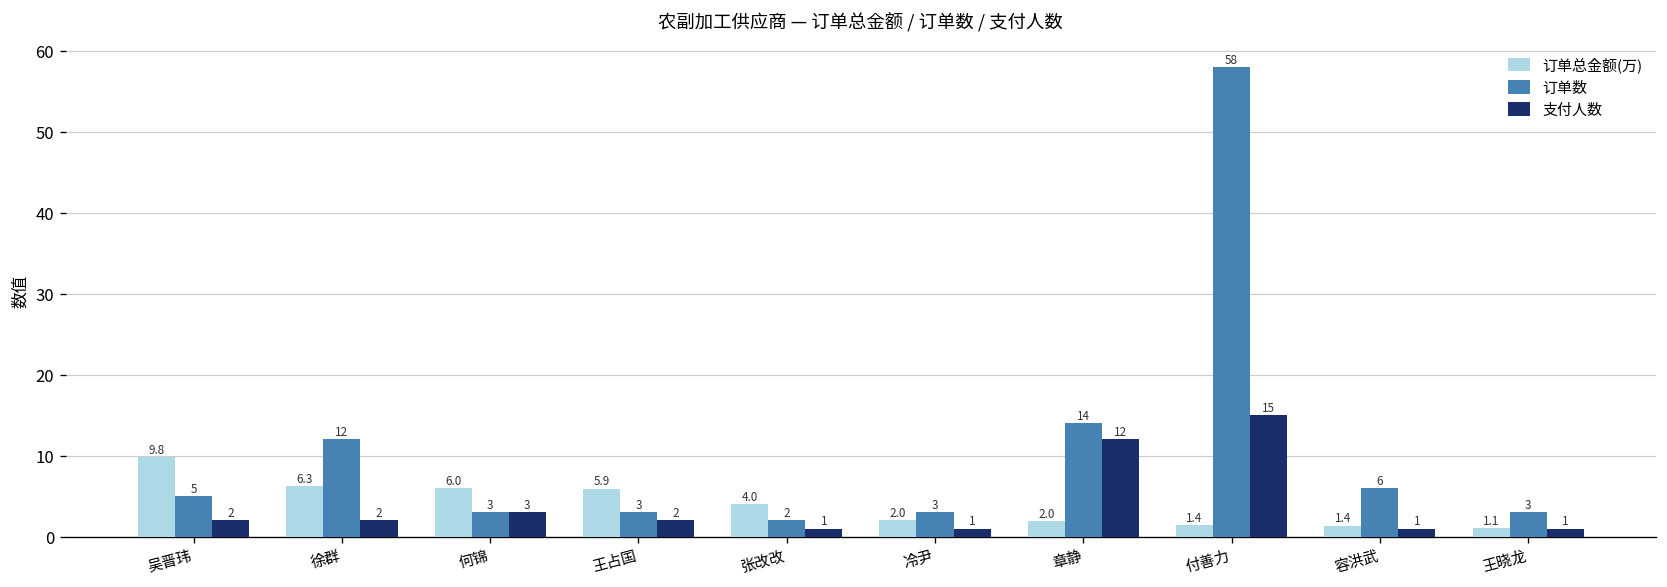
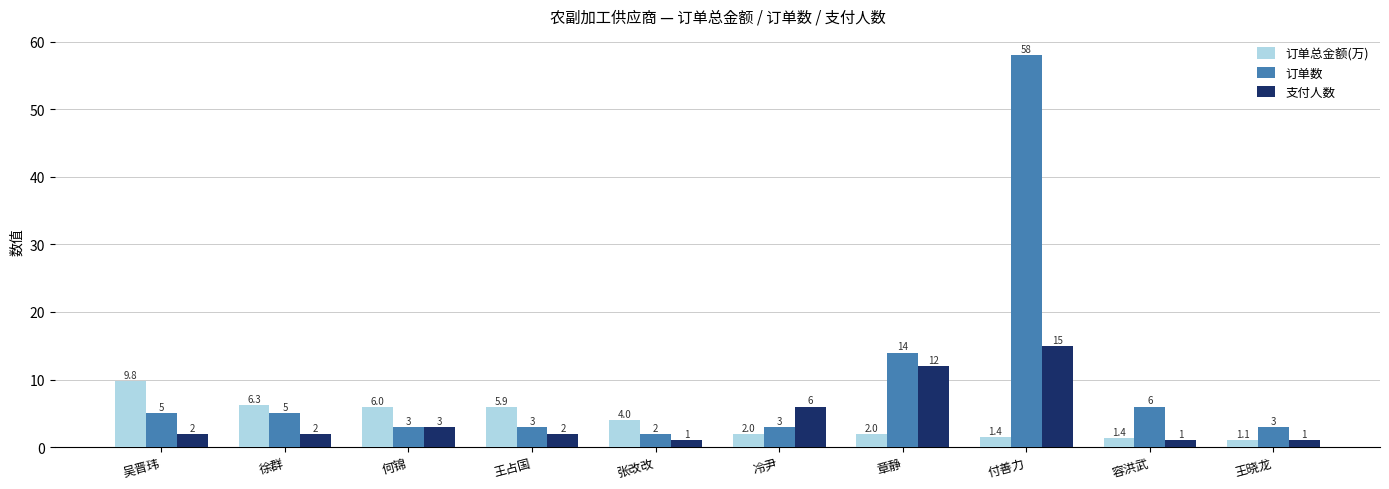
  {
    "订单总金额(万)": {
      "吴晋玮": 9.8,
      "徐群": 6.3,
      "何锦": 6.0,
      "王占国": 5.9,
      "张改改": 4.0,
      "冷尹": 2.0,
      "章静": 2.0,
      "付善力": 1.4,
      "容洪武": 1.4,
      "王晓龙": 1.1
    },
    "订单数": {
      "吴晋玮": 5,
-     "徐群": 12,
+     "徐群": 5,
      "何锦": 3,
      "王占国": 3,
      "张改改": 2,
      "冷尹": 3,
      "章静": 14,
      "付善力": 58,
      "容洪武": 6,
      "王晓龙": 3
    },
    "支付人数": {
      "吴晋玮": 2,
      "徐群": 2,
      "何锦": 3,
      "王占国": 2,
      "张改改": 1,
-     "冷尹": 1,
+     "冷尹": 6,
      "章静": 12,
      "付善力": 15,
      "容洪武": 1,
      "王晓龙": 1
    }
  }
